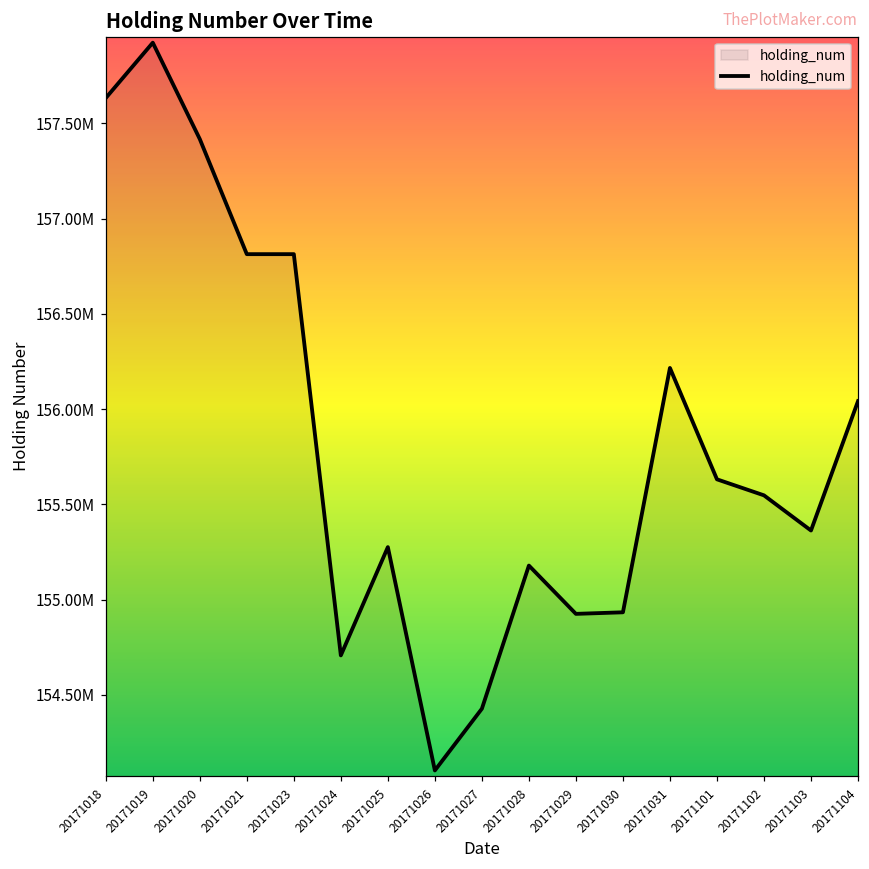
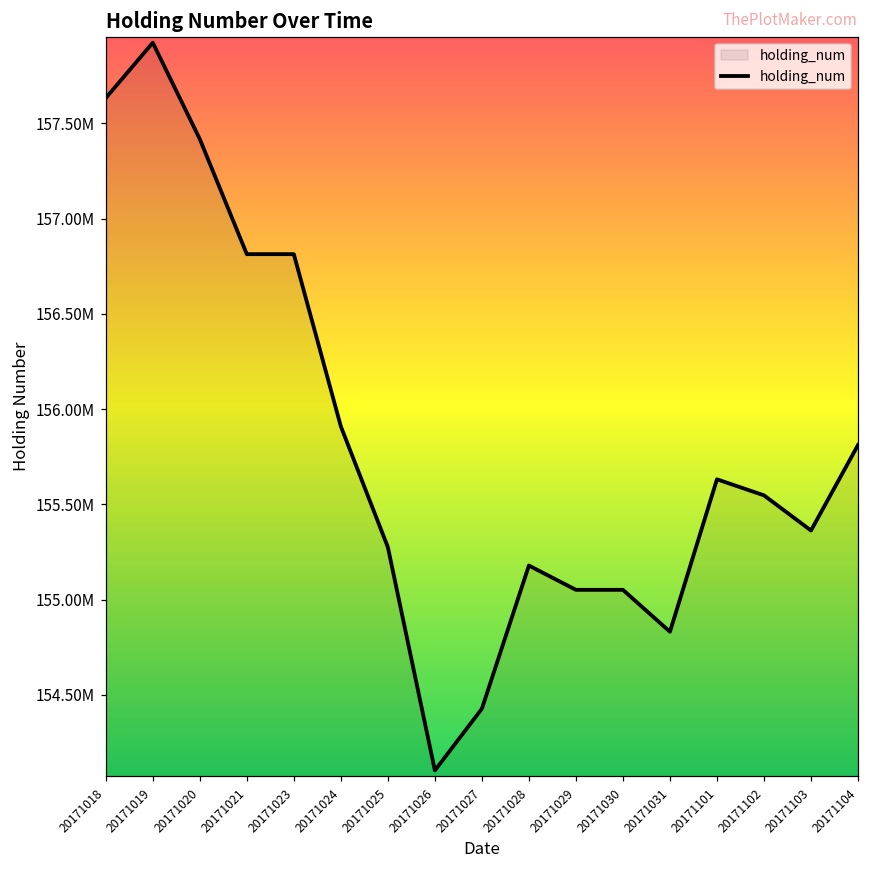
  {
    "20171018": 157630000,
    "20171019": 157920000,
    "20171020": 157420000,
    "20171021": 156810000,
    "20171023": 156810000,
-   "20171024": 154710000,
+   "20171024": 155910000,
    "20171025": 155280000,
    "20171026": 154100000,
    "20171027": 154430000,
    "20171028": 155180000,
-   "20171029": 154930000,
-   "20171030": 154930000,
-   "20171031": 156220000,
+   "20171029": 155050000,
+   "20171030": 155050000,
+   "20171031": 154830000,
    "20171101": 155630000,
    "20171102": 155550000,
    "20171103": 155360000,
-   "20171104": 156040000
+   "20171104": 155810000
  }
